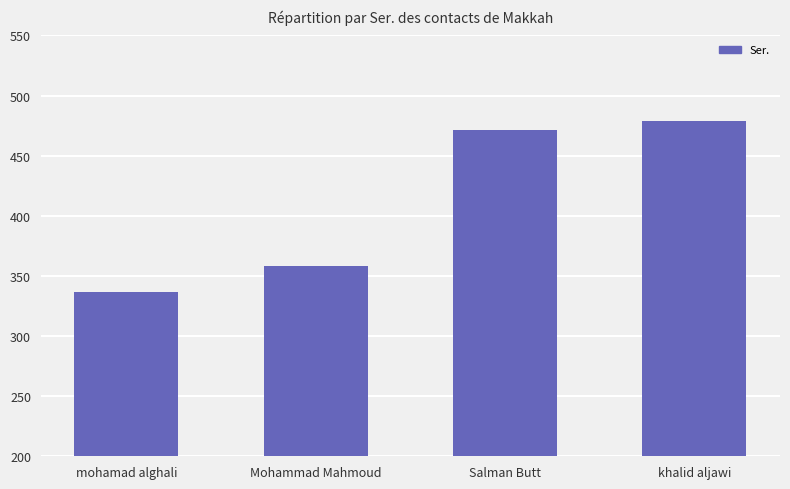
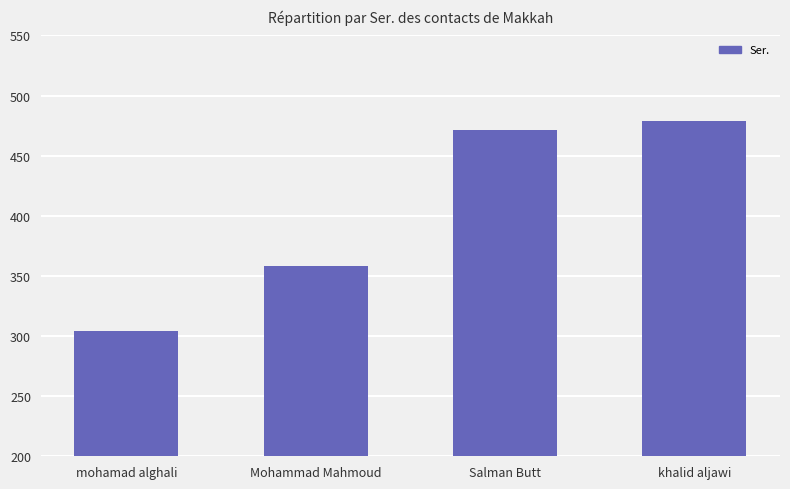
  {
-   "mohamad alghali": 337,
+   "mohamad alghali": 304,
    "Mohammad Mahmoud": 358,
    "Salman Butt": 471,
    "khalid aljawi": 479
  }
